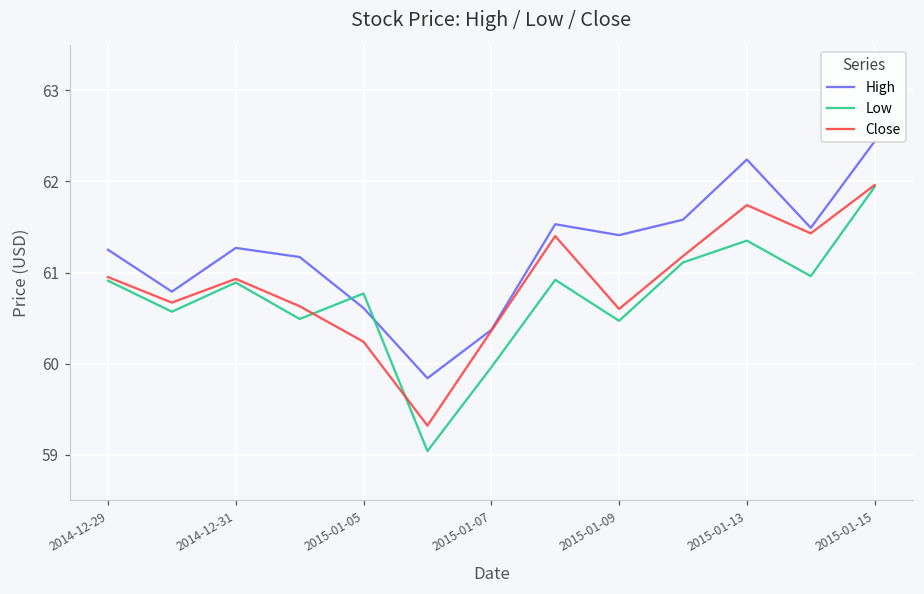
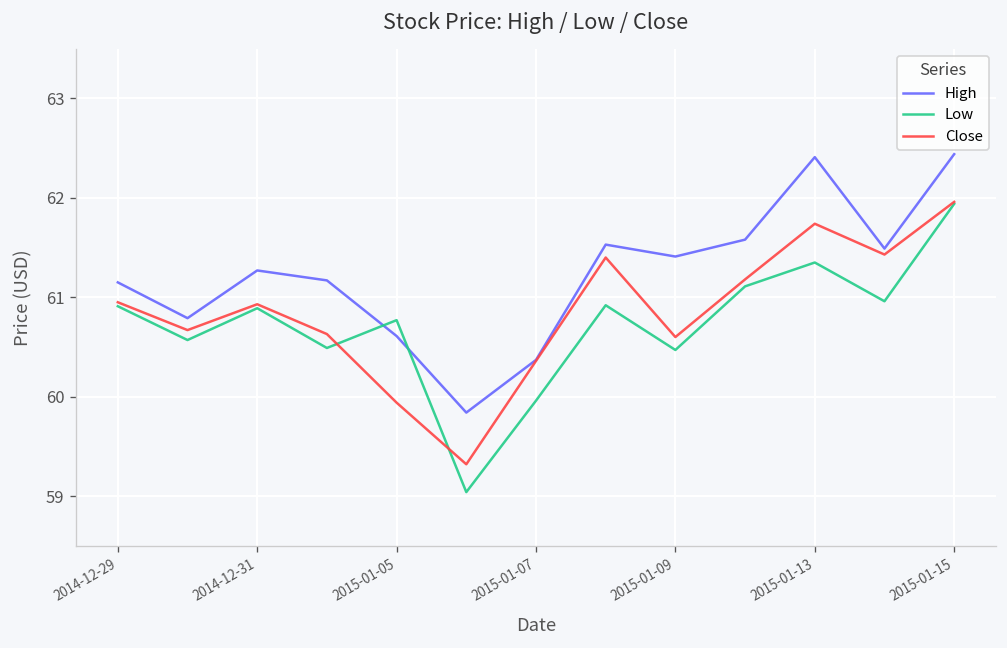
  {
    "High": {
-     "2014-12-29": 61.3,
+     "2014-12-29": 61.2,
      "2014-12-31": 61.3,
      "2015-01-05": 60.6,
      "2015-01-09": 61.4,
-     "2015-01-13": 62.2
+     "2015-01-13": 62.4
    },
    "Low": {
      "2014-12-29": 60.9,
      "2014-12-31": 60.9,
      "2015-01-05": 60.8,
      "2015-01-07": 60.0,
      "2015-01-09": 60.5,
      "2015-01-13": 61.4
    },
    "Close": {
      "2014-12-29": 61.0,
      "2014-12-31": 60.9,
-     "2015-01-05": 60.2,
+     "2015-01-05": 59.9,
      "2015-01-09": 60.6,
      "2015-01-13": 61.7
    }
  }
